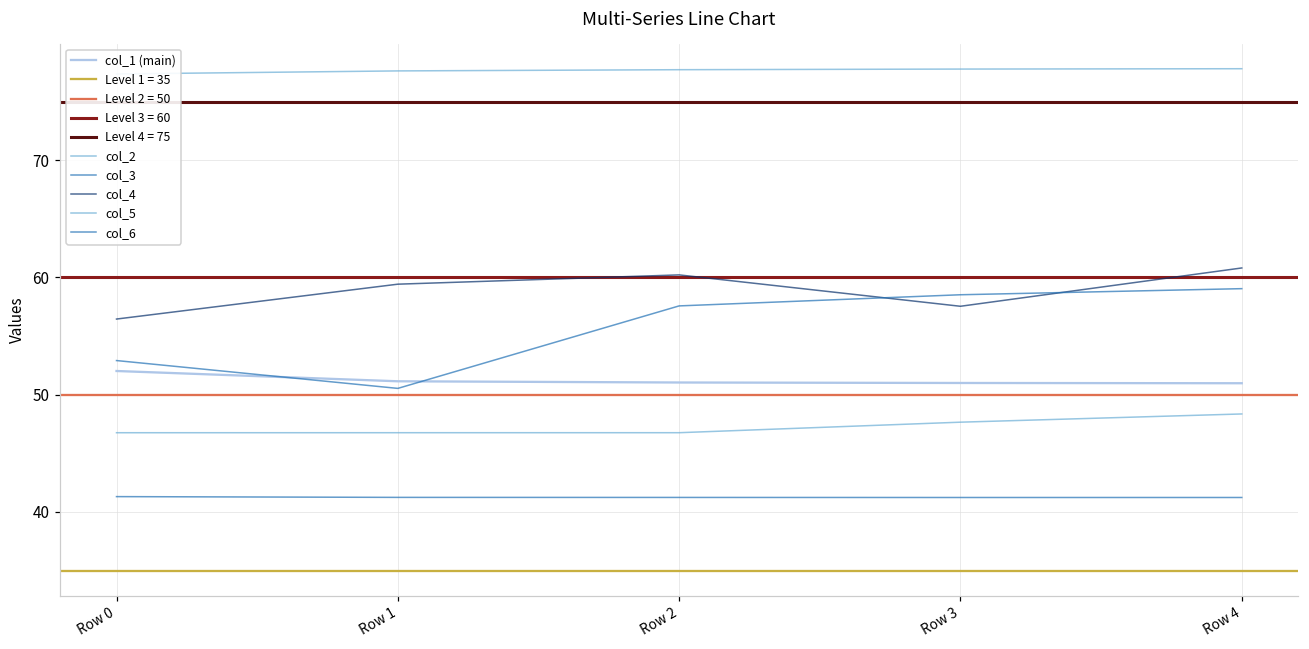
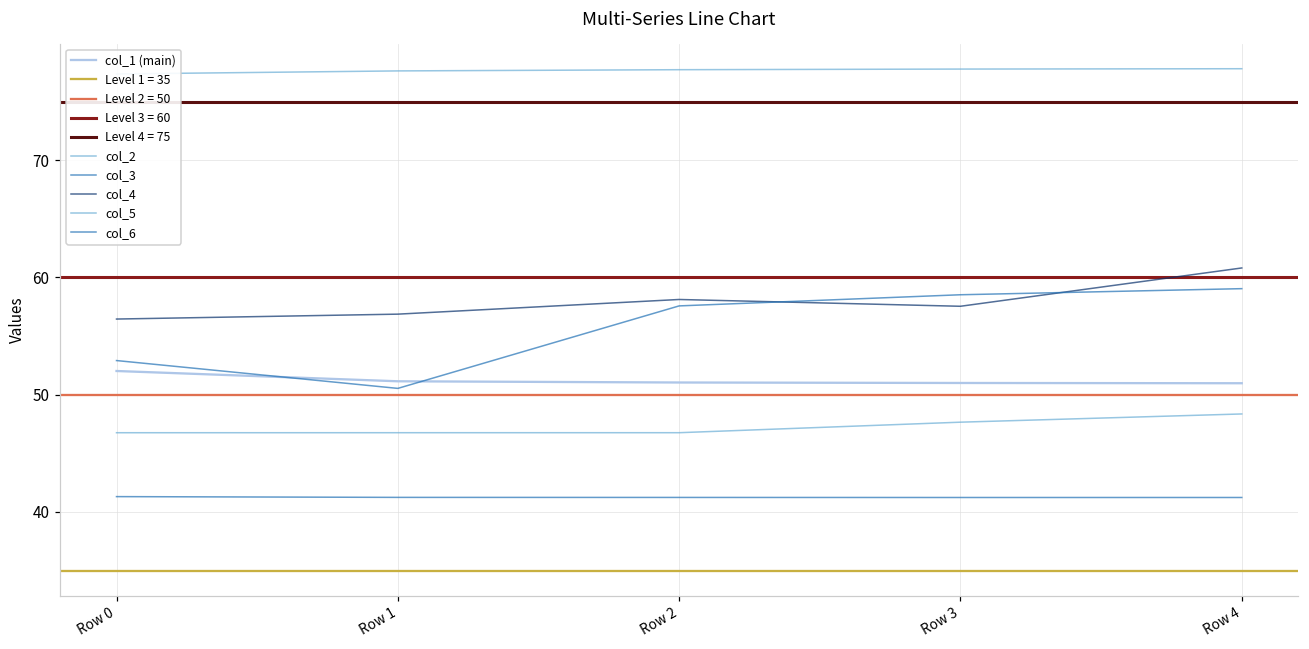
  {
    "col_4": {
      "Row 0": 56.5,
-     "Row 1": 59.4,
-     "Row 2": 60.2,
+     "Row 1": 56.9,
+     "Row 2": 58.1,
      "Row 3": 57.5,
      "Row 4": 60.8
    }
  }
